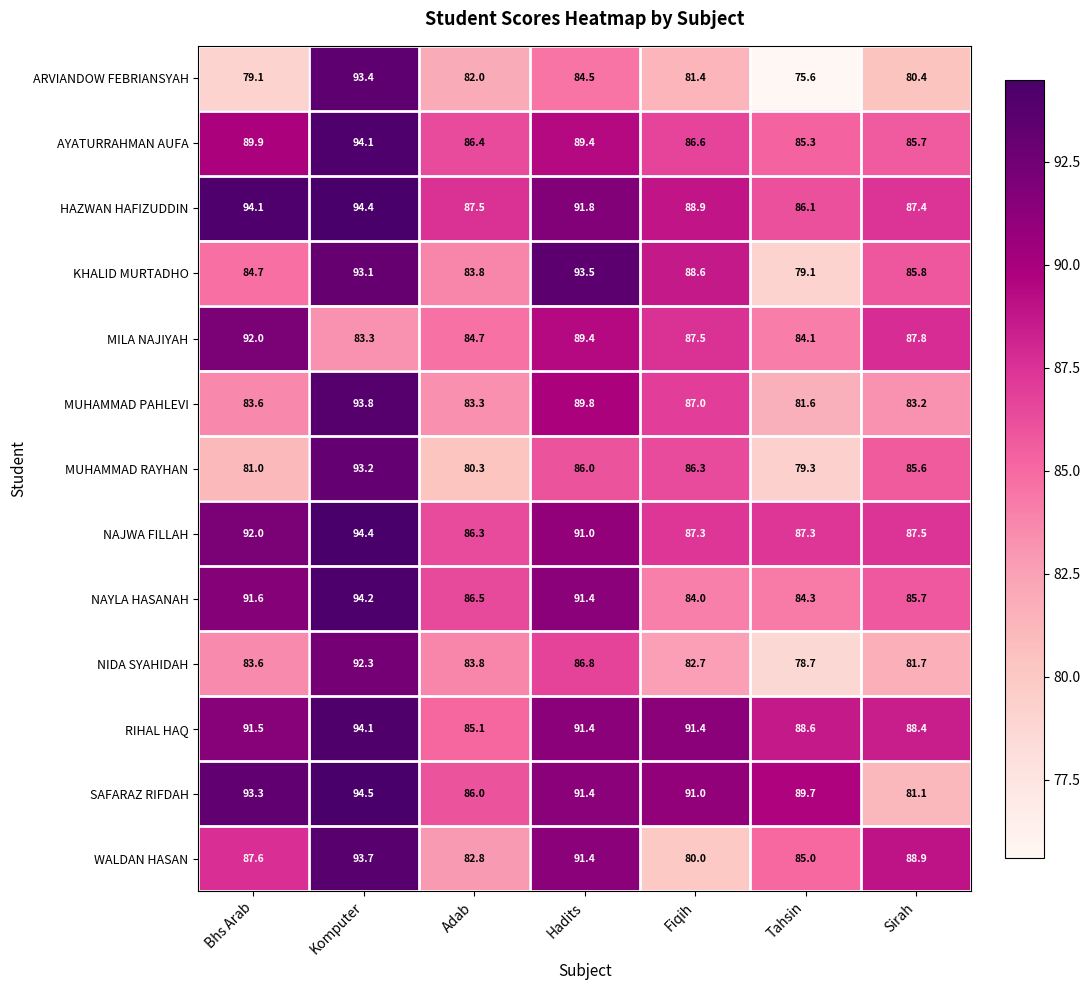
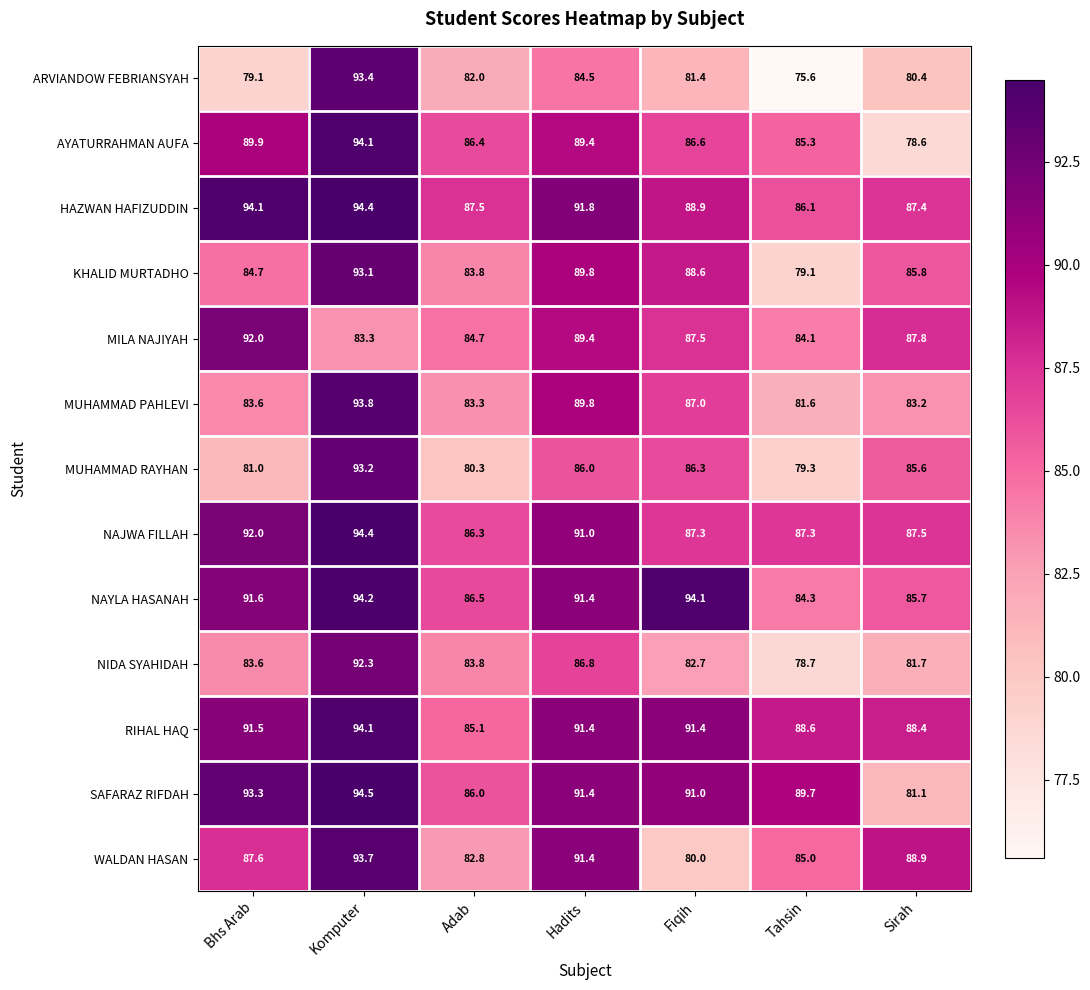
  {
    "ARVIANDOW FEBRIANSYAH": {
      "Bhs Arab": 79.1,
      "Komputer": 93.4,
      "Adab": 82.0,
      "Hadits": 84.5,
      "Fiqih": 81.4,
      "Tahsin": 75.6,
      "Sirah": 80.4
    },
    "AYATURRAHMAN AUFA": {
      "Bhs Arab": 89.9,
      "Komputer": 94.1,
      "Adab": 86.4,
      "Hadits": 89.4,
      "Fiqih": 86.6,
      "Tahsin": 85.3,
-     "Sirah": 85.7
+     "Sirah": 78.6
    },
    "HAZWAN HAFIZUDDIN": {
      "Bhs Arab": 94.1,
      "Komputer": 94.4,
      "Adab": 87.5,
      "Hadits": 91.8,
      "Fiqih": 88.9,
      "Tahsin": 86.1,
      "Sirah": 87.4
    },
    "KHALID MURTADHO": {
      "Bhs Arab": 84.7,
      "Komputer": 93.1,
      "Adab": 83.8,
-     "Hadits": 93.5,
+     "Hadits": 89.8,
      "Fiqih": 88.6,
      "Tahsin": 79.1,
      "Sirah": 85.8
    },
    "MILA NAJIYAH": {
      "Bhs Arab": 92.0,
      "Komputer": 83.3,
      "Adab": 84.7,
      "Hadits": 89.4,
      "Fiqih": 87.5,
      "Tahsin": 84.1,
      "Sirah": 87.8
    },
    "MUHAMMAD PAHLEVI": {
      "Bhs Arab": 83.6,
      "Komputer": 93.8,
      "Adab": 83.3,
      "Hadits": 89.8,
      "Fiqih": 87.0,
      "Tahsin": 81.6,
      "Sirah": 83.2
    },
    "MUHAMMAD RAYHAN": {
      "Bhs Arab": 81.0,
      "Komputer": 93.2,
      "Adab": 80.3,
      "Hadits": 86.0,
      "Fiqih": 86.3,
      "Tahsin": 79.3,
      "Sirah": 85.6
    },
    "NAJWA FILLAH": {
      "Bhs Arab": 92.0,
      "Komputer": 94.4,
      "Adab": 86.3,
      "Hadits": 91.0,
      "Fiqih": 87.3,
      "Tahsin": 87.3,
      "Sirah": 87.5
    },
    "NAYLA HASANAH": {
      "Bhs Arab": 91.6,
      "Komputer": 94.2,
      "Adab": 86.5,
      "Hadits": 91.4,
-     "Fiqih": 84.0,
+     "Fiqih": 94.1,
      "Tahsin": 84.3,
      "Sirah": 85.7
    },
    "NIDA SYAHIDAH": {
      "Bhs Arab": 83.6,
      "Komputer": 92.3,
      "Adab": 83.8,
      "Hadits": 86.8,
      "Fiqih": 82.7,
      "Tahsin": 78.7,
      "Sirah": 81.7
    },
    "RIHAL HAQ": {
      "Bhs Arab": 91.5,
      "Komputer": 94.1,
      "Adab": 85.1,
      "Hadits": 91.4,
      "Fiqih": 91.4,
      "Tahsin": 88.6,
      "Sirah": 88.4
    },
    "SAFARAZ RIFDAH": {
      "Bhs Arab": 93.3,
      "Komputer": 94.5,
      "Adab": 86.0,
      "Hadits": 91.4,
      "Fiqih": 91.0,
      "Tahsin": 89.7,
      "Sirah": 81.1
    },
    "WALDAN HASAN": {
      "Bhs Arab": 87.6,
      "Komputer": 93.7,
      "Adab": 82.8,
      "Hadits": 91.4,
      "Fiqih": 80.0,
      "Tahsin": 85.0,
      "Sirah": 88.9
    }
  }
